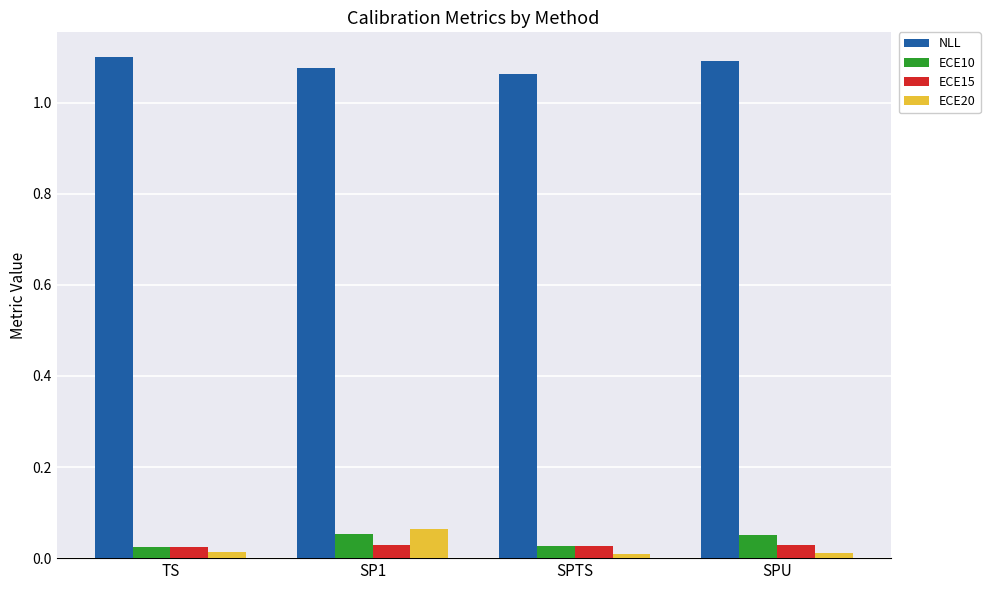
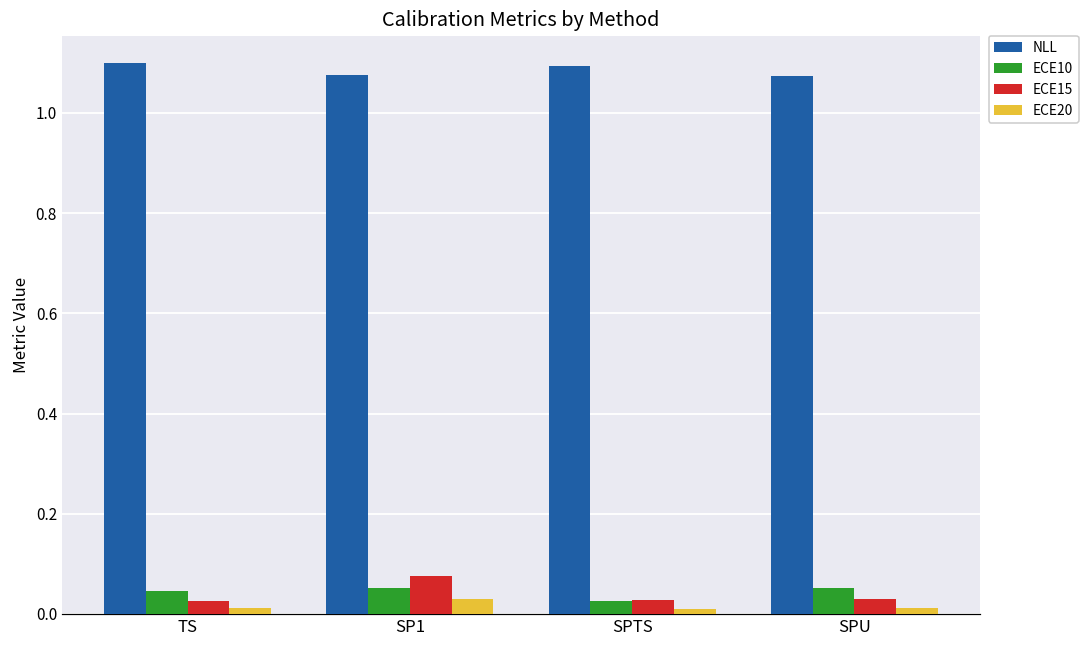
  {
    "NLL": {
      "TS": 1.10,
      "SP1": 1.08,
-     "SPTS": 1.06,
-     "SPU": 1.09
+     "SPTS": 1.09,
+     "SPU": 1.07
    },
    "ECE10": {
-     "TS": 0.03,
+     "TS": 0.05,
      "SP1": 0.05,
      "SPTS": 0.03,
      "SPU": 0.05
    },
    "ECE15": {
      "TS": 0.03,
-     "SP1": 0.03,
+     "SP1": 0.08,
      "SPTS": 0.03,
      "SPU": 0.03
    },
    "ECE20": {
      "TS": 0.01,
-     "SP1": 0.06,
+     "SP1": 0.03,
      "SPTS": 0.01,
      "SPU": 0.01
    }
  }
